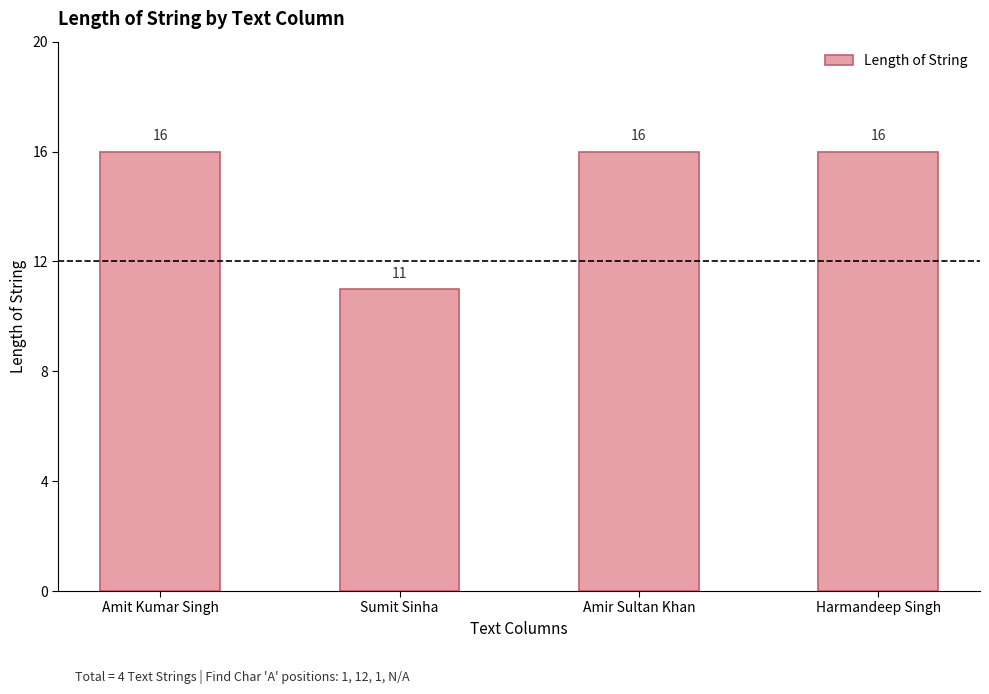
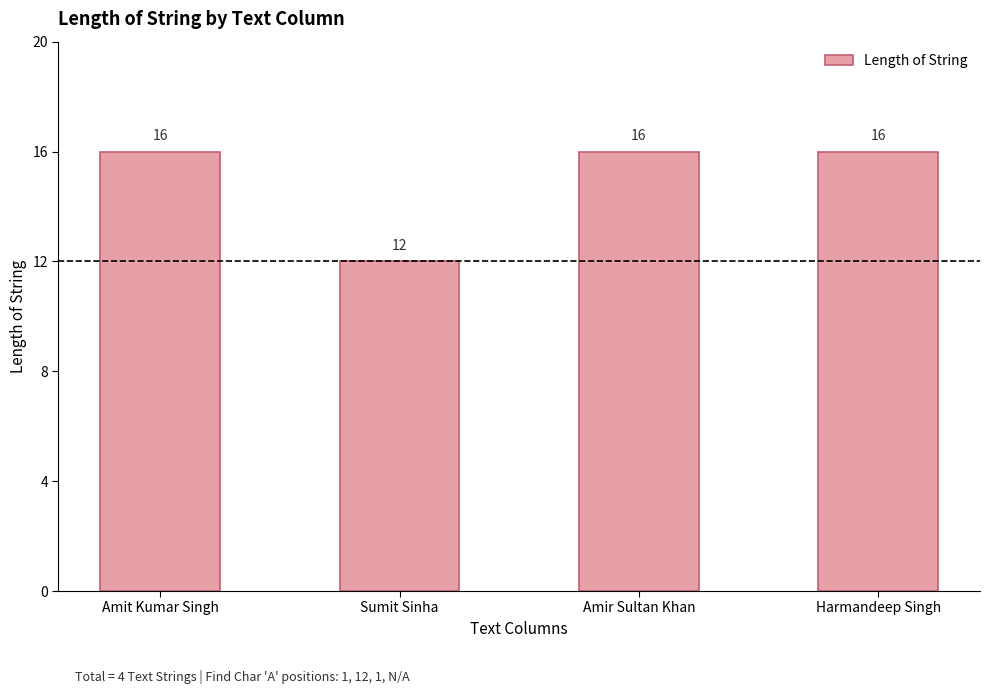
  {
    "Amit Kumar Singh": 16,
-   "Sumit Sinha": 11,
+   "Sumit Sinha": 12,
    "Amir Sultan Khan": 16,
    "Harmandeep Singh": 16
  }
